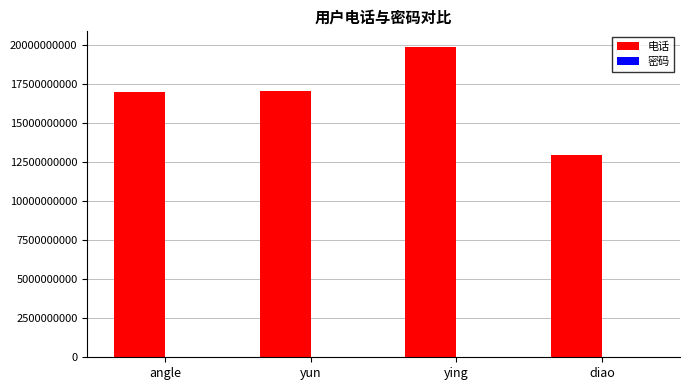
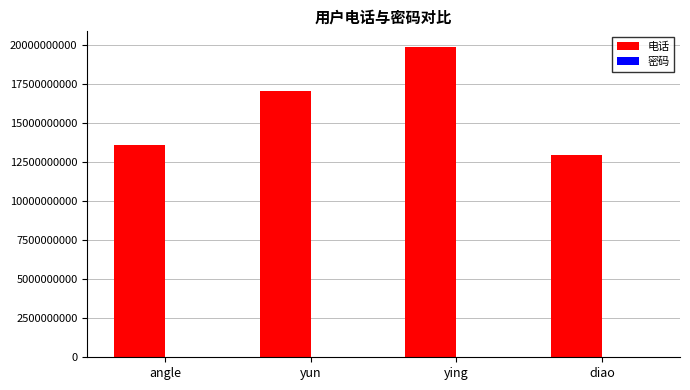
  {
    "电话": {
-     "angle": 17000000000,
+     "angle": 13600000000,
      "yun": 17000000000,
      "ying": 19900000000,
      "diao": 13000000000
    }
  }
